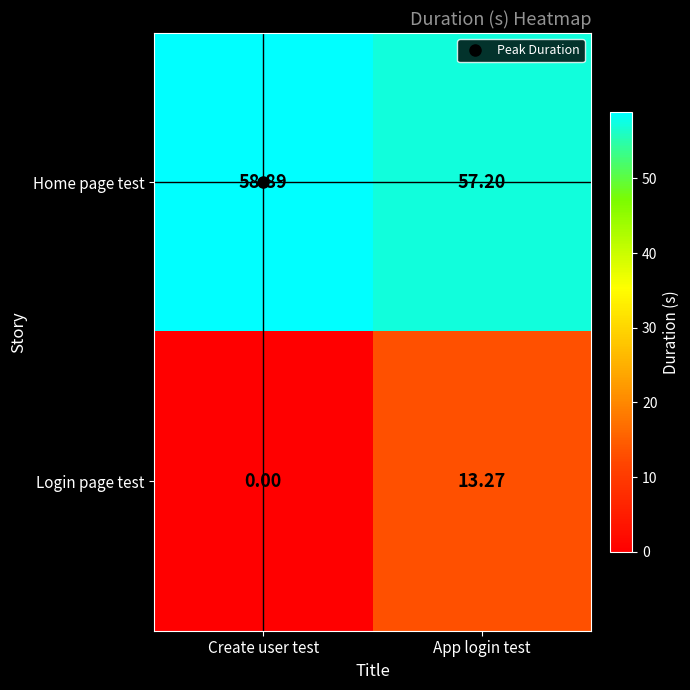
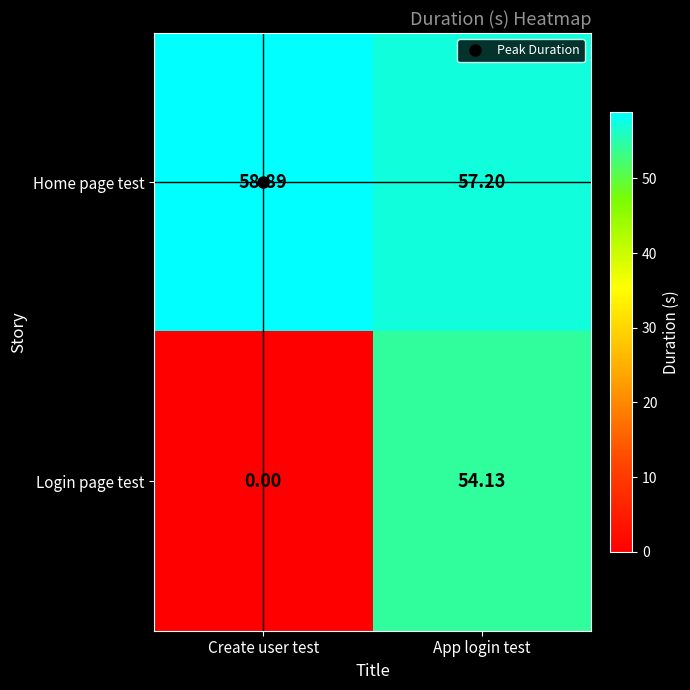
  {
    "Home page test": {
      "App login test": 57.20
    },
    "Login page test": {
      "Create user test": 0.00,
-     "App login test": 13.27
+     "App login test": 54.13
    }
  }
